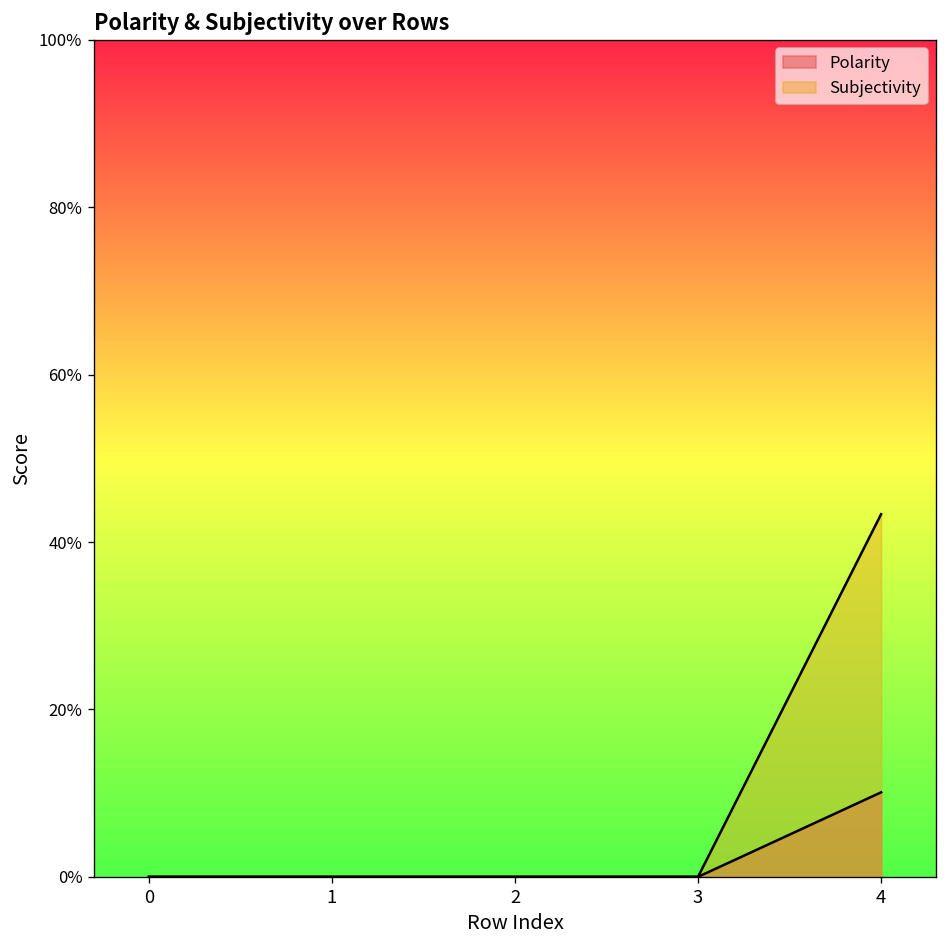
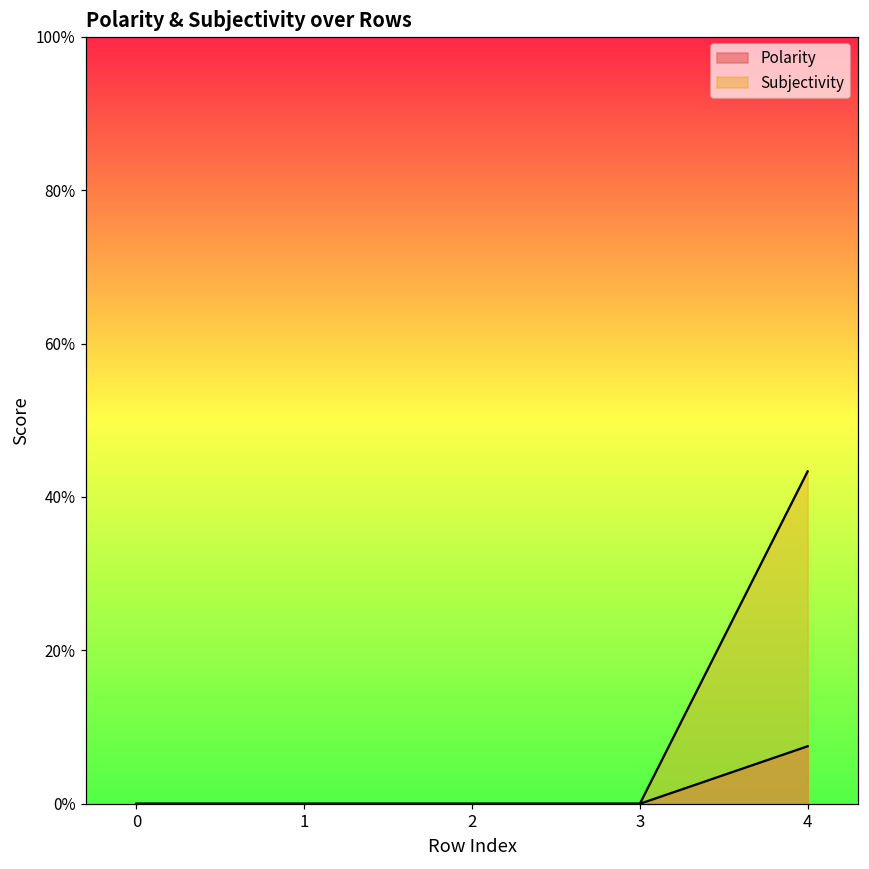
  {
    "Polarity": {
-     "4": "10%"
+     "4": "8%"
    },
    "Subjectivity": {
      "4": "43%"
    }
  }
